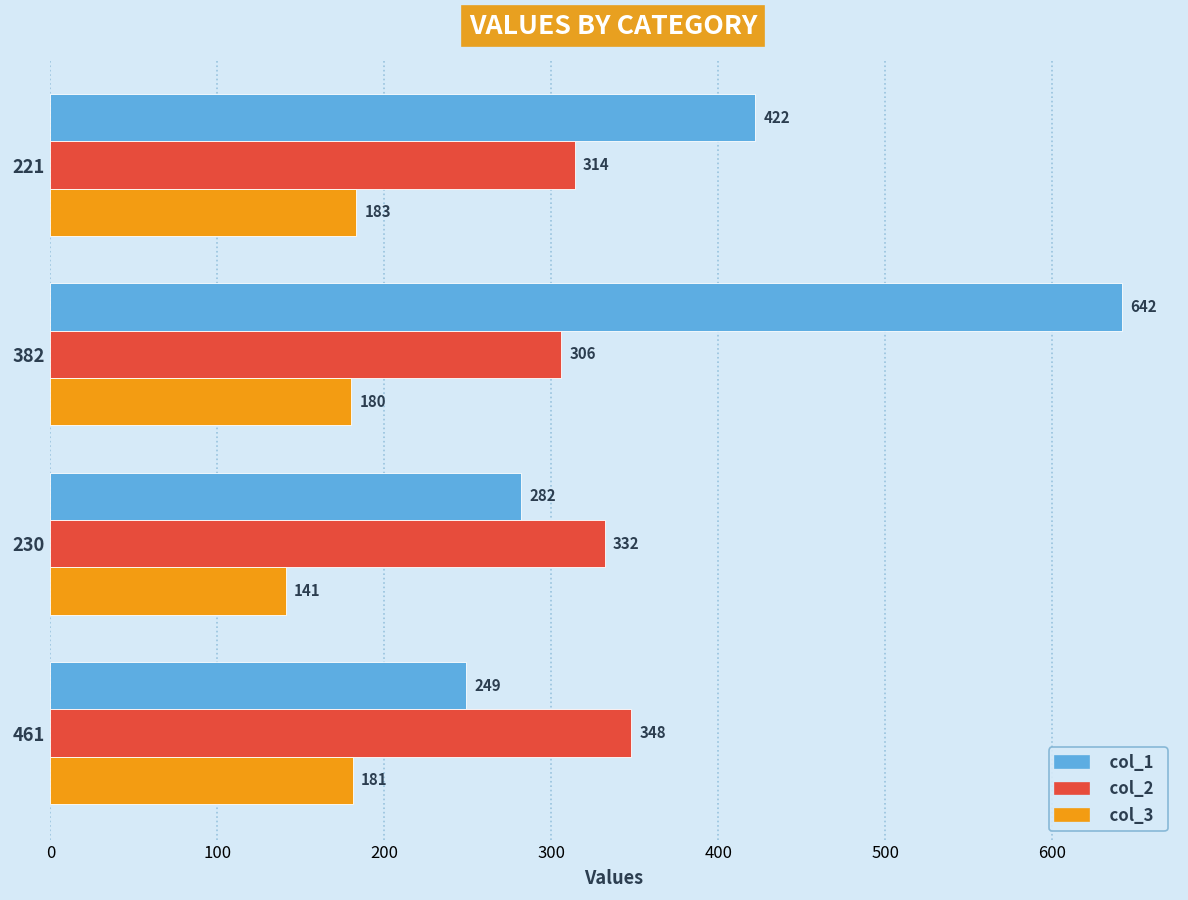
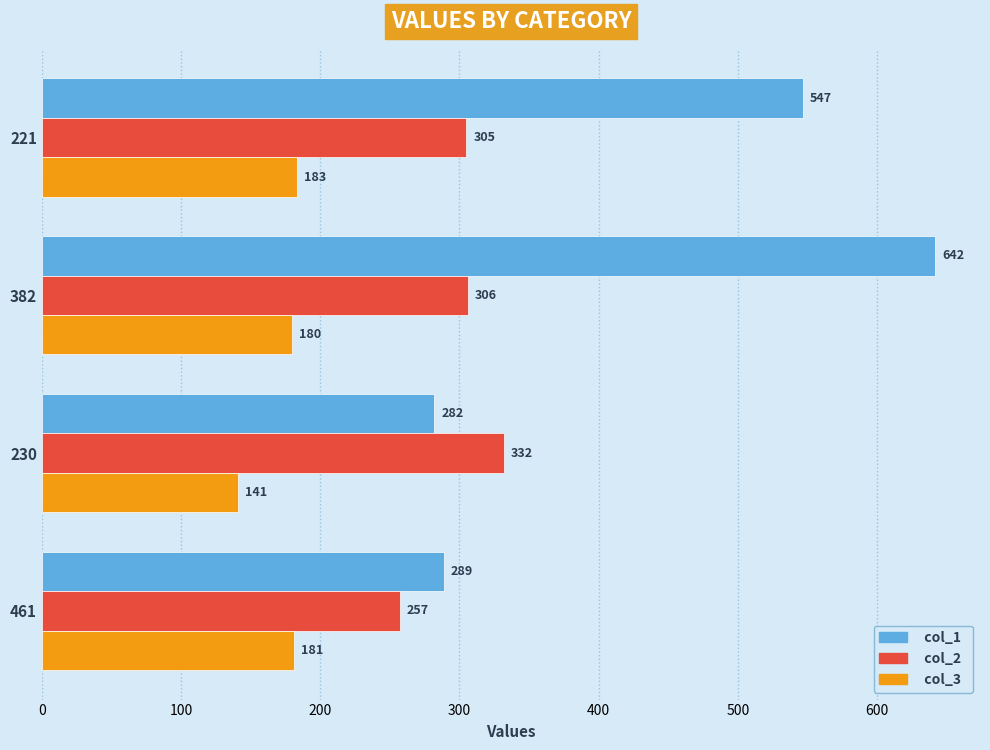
  {
    "col_1": {
-     "221": 422,
+     "221": 547,
      "382": 642,
      "230": 282,
-     "461": 249
+     "461": 289
    },
    "col_2": {
-     "221": 314,
+     "221": 305,
      "382": 306,
      "230": 332,
-     "461": 348
+     "461": 257
    },
    "col_3": {
      "221": 183,
      "382": 180,
      "230": 141,
      "461": 181
    }
  }
